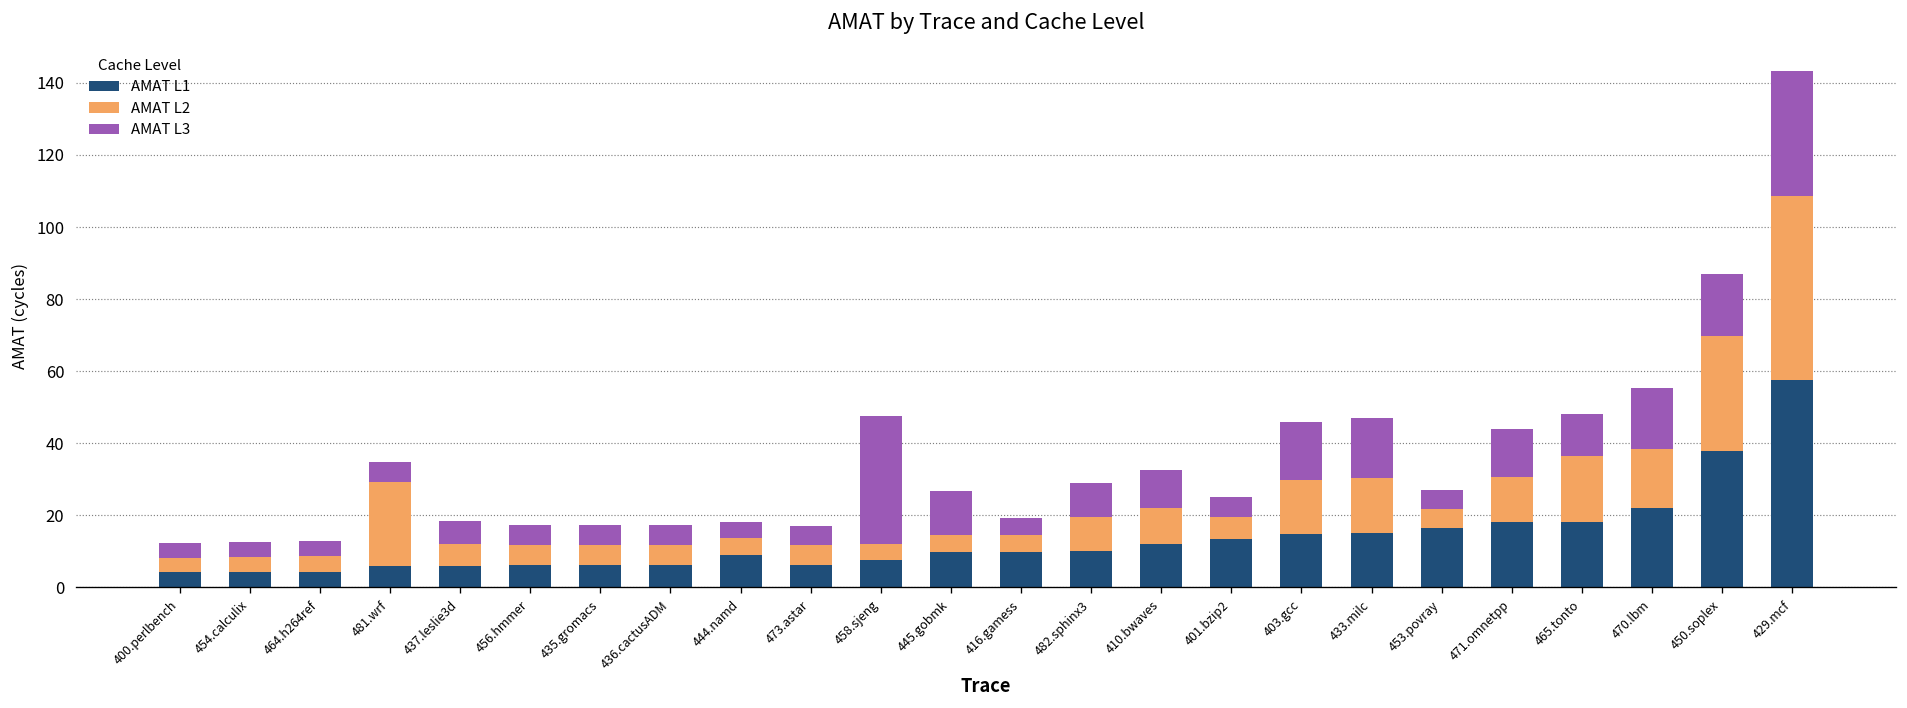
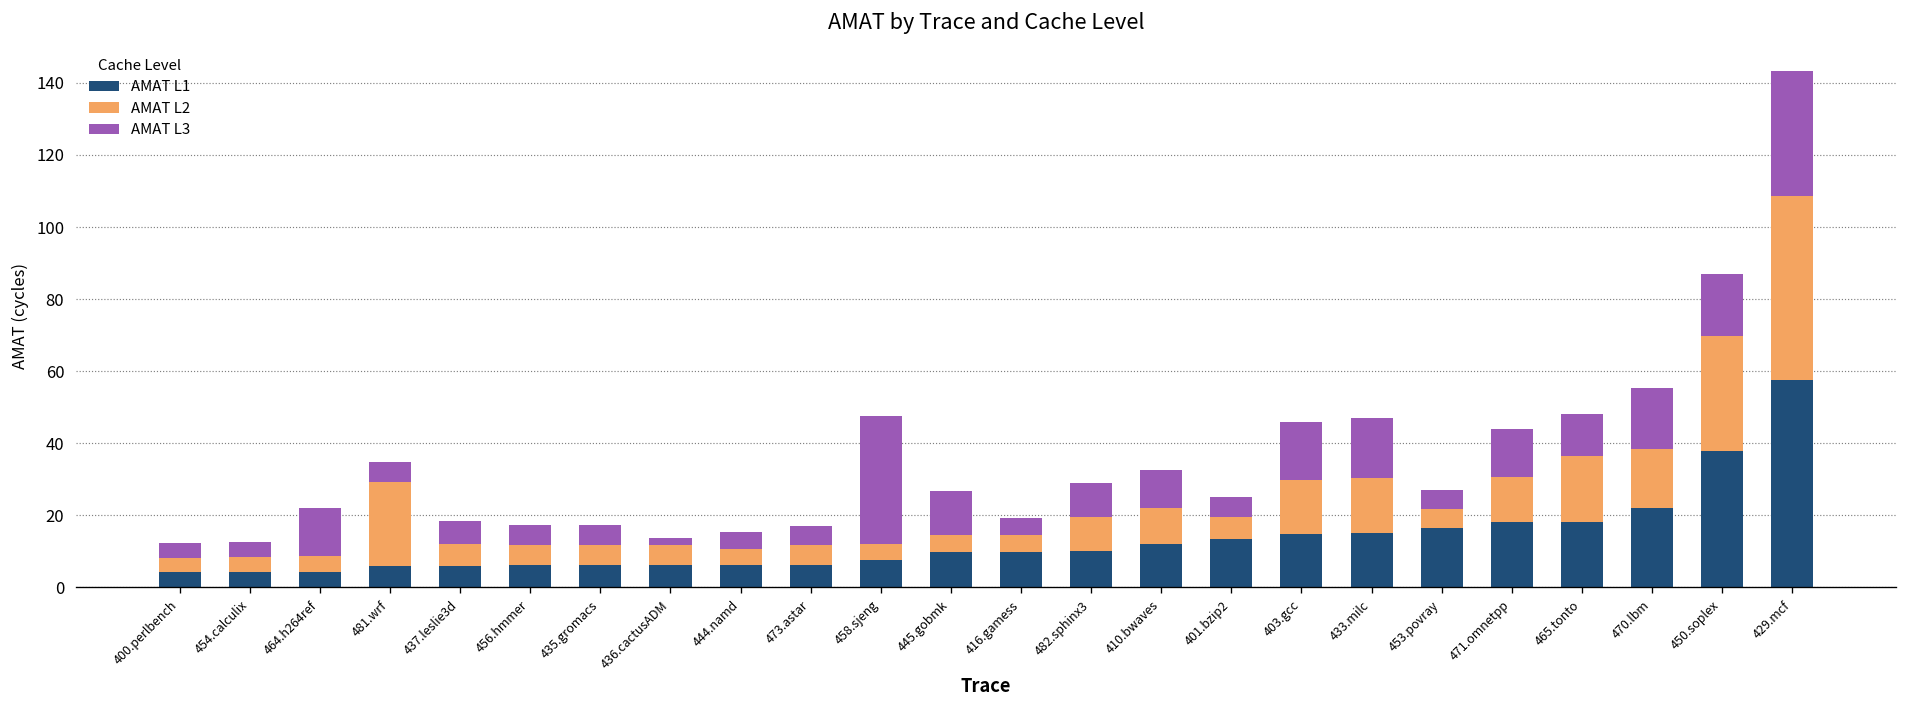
  {
    "AMAT L1": {
      "400.perlbench": 4,
      "454.calculix": 4,
      "464.h264ref": 4,
      "481.wrf": 6,
      "437.leslie3d": 6,
      "456.hmmer": 6,
      "435.gromacs": 6,
      "436.cactusADM": 6,
-     "444.namd": 9,
+     "444.namd": 6,
      "473.astar": 6,
      "458.sjeng": 7,
      "445.gobmk": 10,
      "416.gamess": 10,
      "482.sphinx3": 10,
      "410.bwaves": 12,
      "401.bzip2": 13,
      "403.gcc": 15,
      "433.milc": 15,
      "453.povray": 17,
      "471.omnetpp": 18,
      "465.tonto": 18,
      "470.lbm": 22,
      "450.soplex": 38,
      "429.mcf": 58
    },
    "AMAT L2": {
      "400.perlbench": 4,
      "454.calculix": 4,
      "464.h264ref": 4,
      "481.wrf": 23,
      "437.leslie3d": 6,
      "456.hmmer": 6,
      "435.gromacs": 6,
      "436.cactusADM": 5,
      "444.namd": 5,
      "473.astar": 5,
      "458.sjeng": 5,
      "445.gobmk": 5,
      "416.gamess": 5,
      "482.sphinx3": 9,
      "410.bwaves": 10,
      "401.bzip2": 6,
      "403.gcc": 15,
      "433.milc": 15,
      "453.povray": 5,
      "471.omnetpp": 13,
      "465.tonto": 18,
      "470.lbm": 17,
      "450.soplex": 32,
      "429.mcf": 51
    },
    "AMAT L3": {
      "400.perlbench": 4,
      "454.calculix": 4,
-     "464.h264ref": 4,
+     "464.h264ref": 13,
      "481.wrf": 6,
      "437.leslie3d": 6,
      "456.hmmer": 6,
      "435.gromacs": 6,
-     "436.cactusADM": 6,
+     "436.cactusADM": 2,
      "444.namd": 5,
      "473.astar": 5,
      "458.sjeng": 35,
      "445.gobmk": 12,
      "416.gamess": 5,
      "482.sphinx3": 9,
      "410.bwaves": 11,
      "401.bzip2": 6,
      "403.gcc": 16,
      "433.milc": 17,
      "453.povray": 5,
      "471.omnetpp": 13,
      "465.tonto": 12,
      "470.lbm": 17,
      "450.soplex": 17,
      "429.mcf": 35
    }
  }
